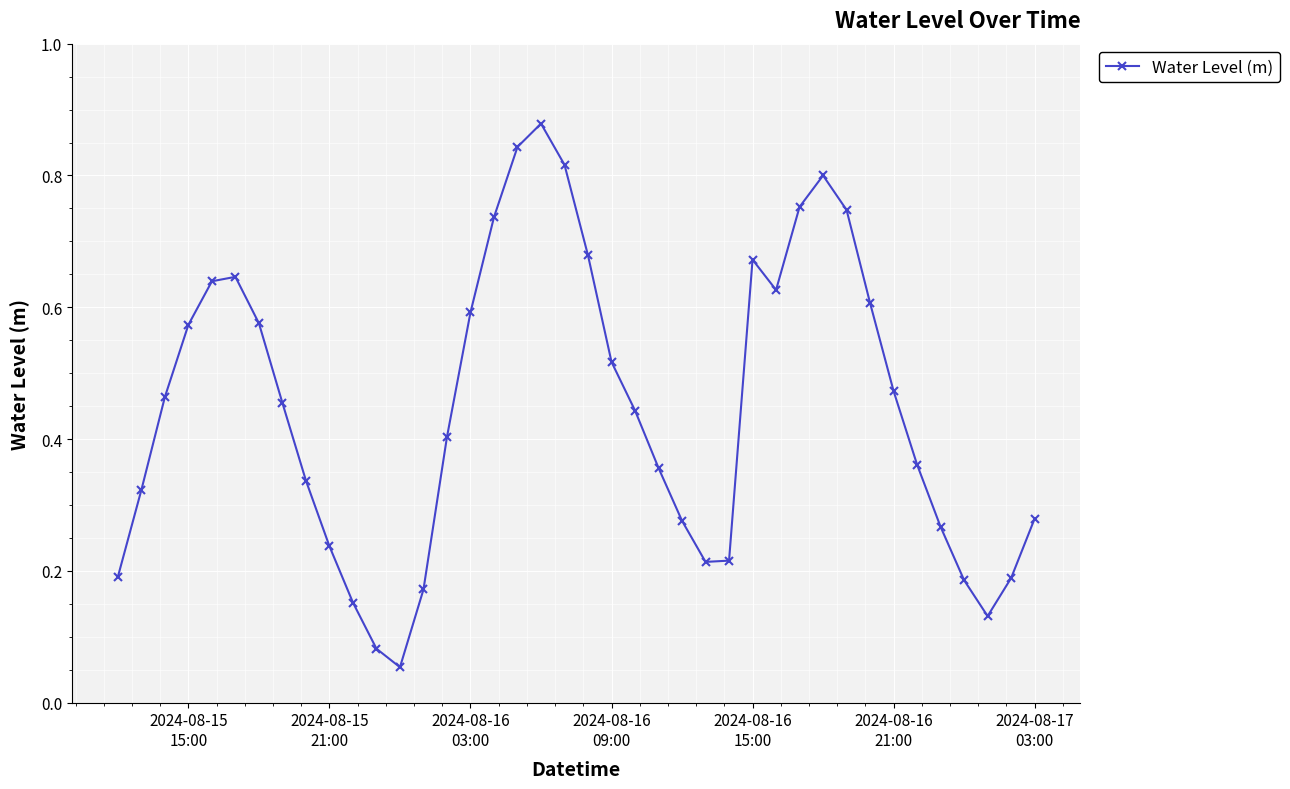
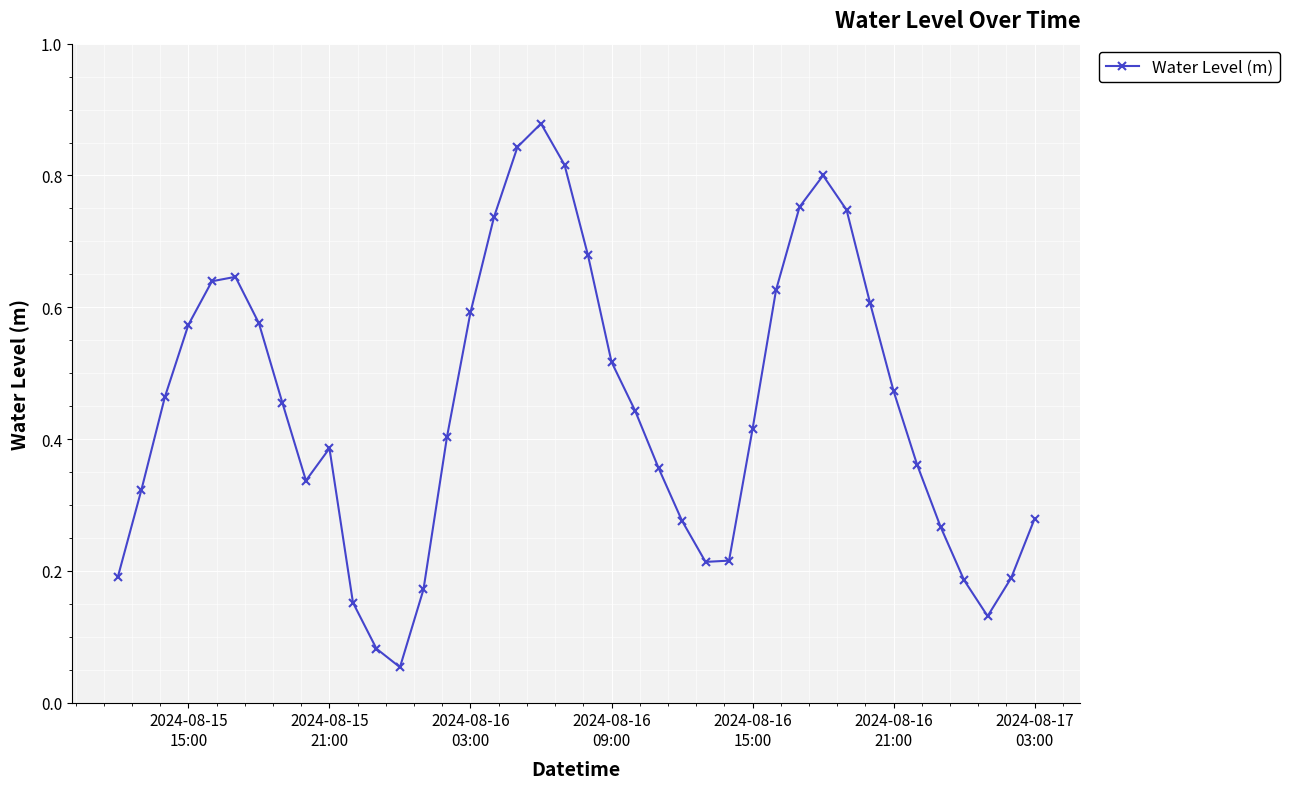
  {
    "2024-08-15 15:00": 0.57,
-   "2024-08-15 21:00": 0.24,
+   "2024-08-15 21:00": 0.39,
    "2024-08-16 03:00": 0.59,
    "2024-08-16 09:00": 0.52,
-   "2024-08-16 15:00": 0.67,
+   "2024-08-16 15:00": 0.42,
    "2024-08-16 21:00": 0.47,
    "2024-08-17 03:00": 0.28
  }
